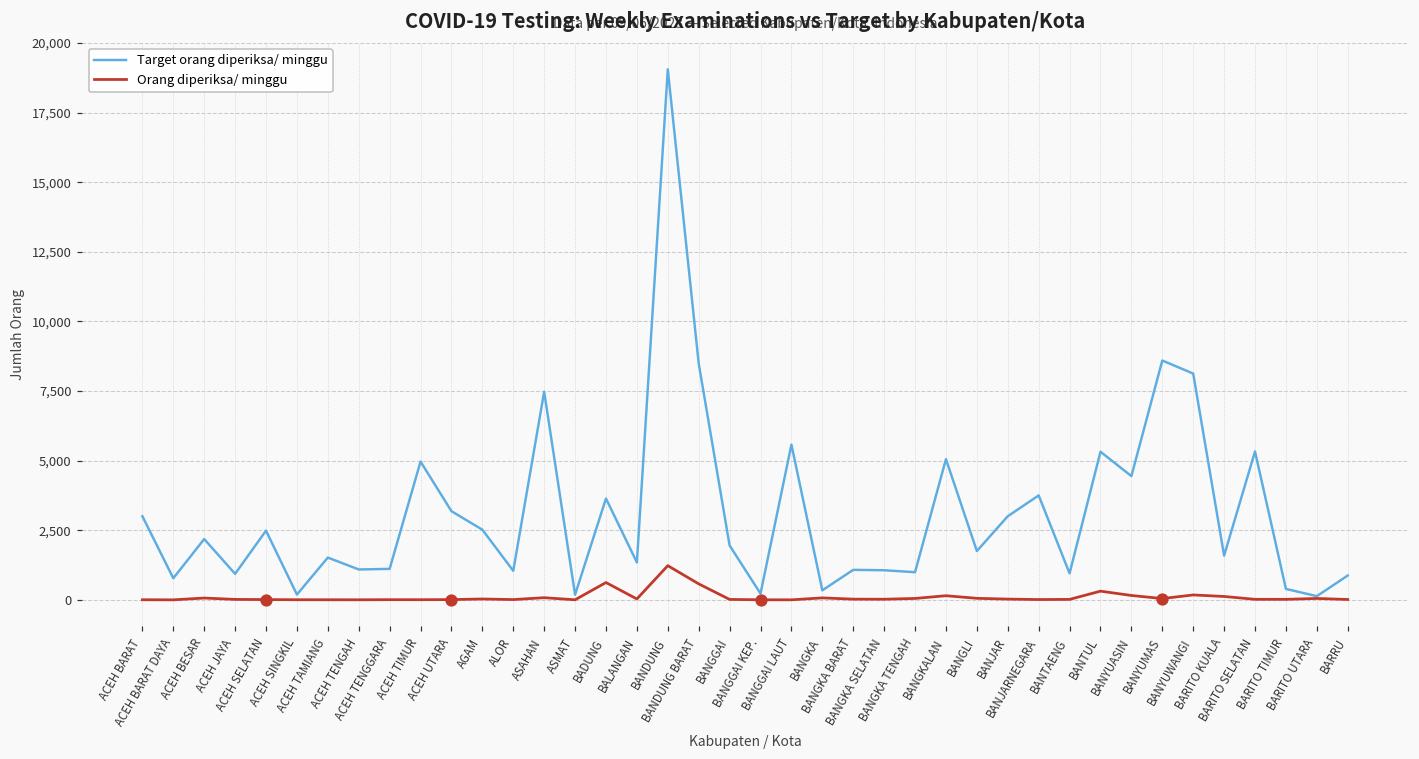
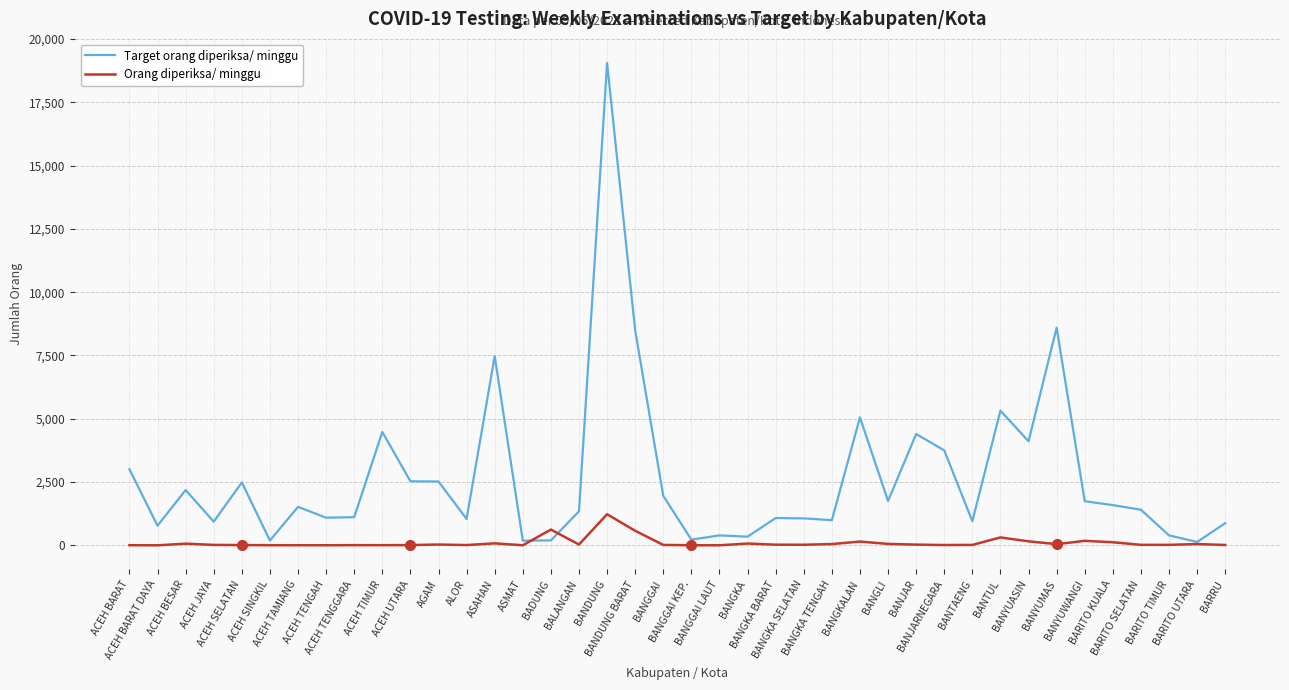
  {
    "Target orang diperiksa/ minggu": {
      "ACEH BARAT": "3,000",
      "ACEH BARAT DAYA": "800",
      "ACEH BESAR": "2,200",
      "ACEH JAYA": "900",
      "ACEH SELATAN": "2,500",
      "ACEH SINGKIL": "200",
      "ACEH TAMIANG": "1,500",
      "ACEH TENGAH": "1,100",
      "ACEH TENGGARA": "1,100",
-     "ACEH TIMUR": "5,000",
-     "ACEH UTARA": "3,200",
+     "ACEH TIMUR": "4,500",
+     "ACEH UTARA": "2,500",
      "AGAM": "2,500",
      "ALOR": "1,000",
      "ASAHAN": "7,500",
      "ASMAT": "200",
-     "BADUNG": "3,600",
+     "BADUNG": "200",
      "BALANGAN": "1,300",
      "BANDUNG": "19,100",
      "BANDUNG BARAT": "8,500",
      "BANGGAI": "2,000",
      "BANGGAI KEP.": "200",
-     "BANGGAI LAUT": "5,600",
+     "BANGGAI LAUT": "400",
      "BANGKA": "300",
      "BANGKA BARAT": "1,100",
      "BANGKA SELATAN": "1,100",
      "BANGKA TENGAH": "1,000",
      "BANGKALAN": "5,100",
      "BANGLI": "1,800",
-     "BANJAR": "3,000",
+     "BANJAR": "4,400",
      "BANJARNEGARA": "3,800",
      "BANTAENG": "1,000",
      "BANTUL": "5,300",
-     "BANYUASIN": "4,400",
+     "BANYUASIN": "4,100",
      "BANYUMAS": "8,600",
-     "BANYUWANGI": "8,100",
+     "BANYUWANGI": "1,700",
      "BARITO KUALA": "1,600",
-     "BARITO SELATAN": "5,300",
+     "BARITO SELATAN": "1,400",
      "BARITO TIMUR": "400",
      "BARRU": "900"
    }
  }
